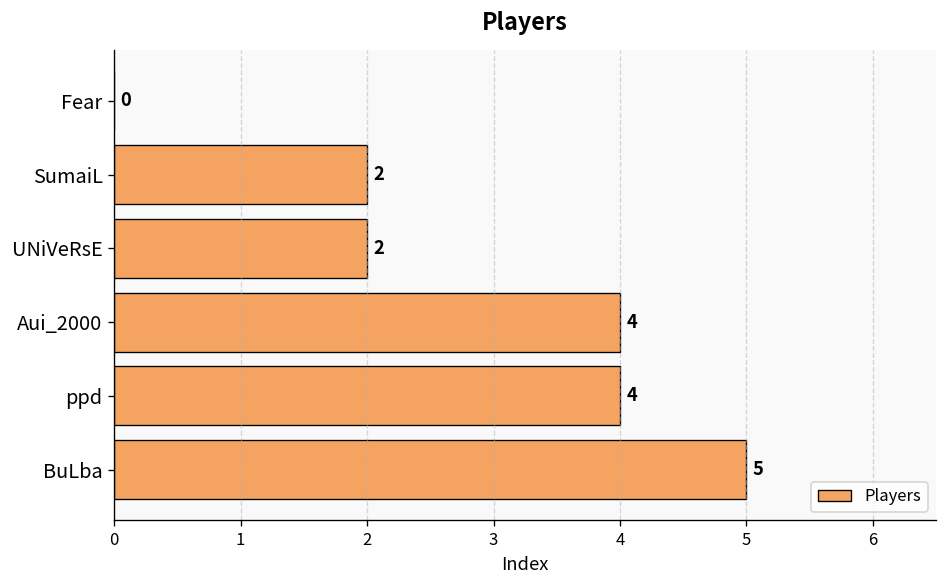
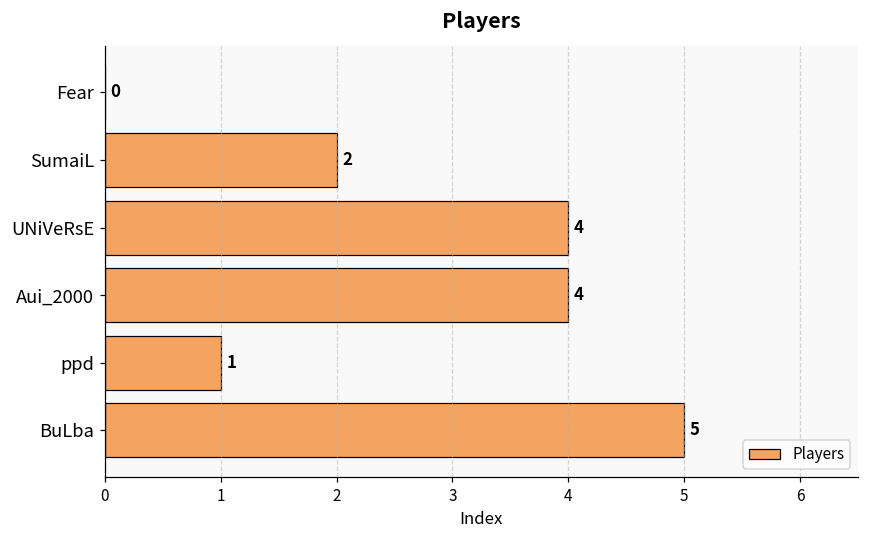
  {
    "Fear": 0,
    "SumaiL": 2,
-   "UNiVeRsE": 2,
+   "UNiVeRsE": 4,
    "Aui_2000": 4,
-   "ppd": 4,
+   "ppd": 1,
    "BuLba": 5
  }
